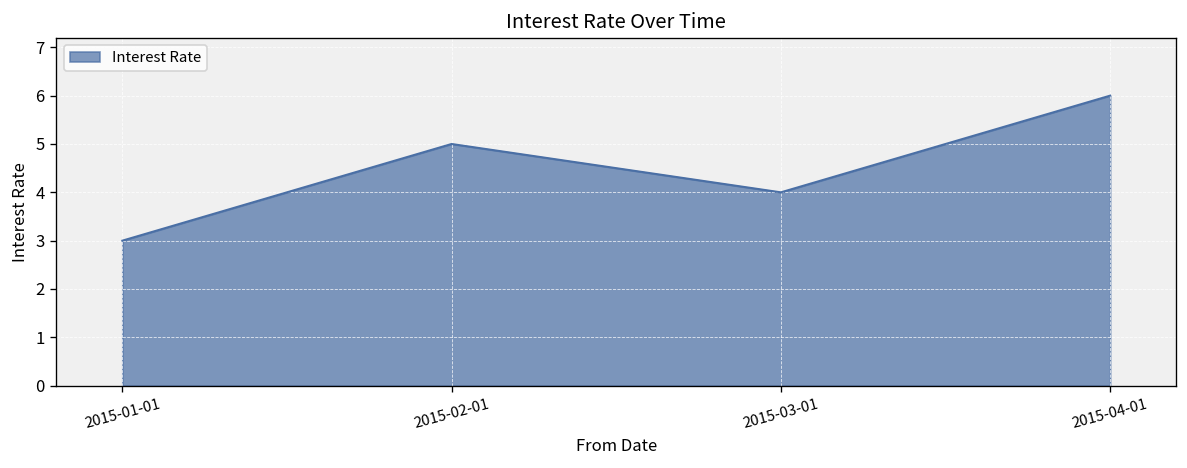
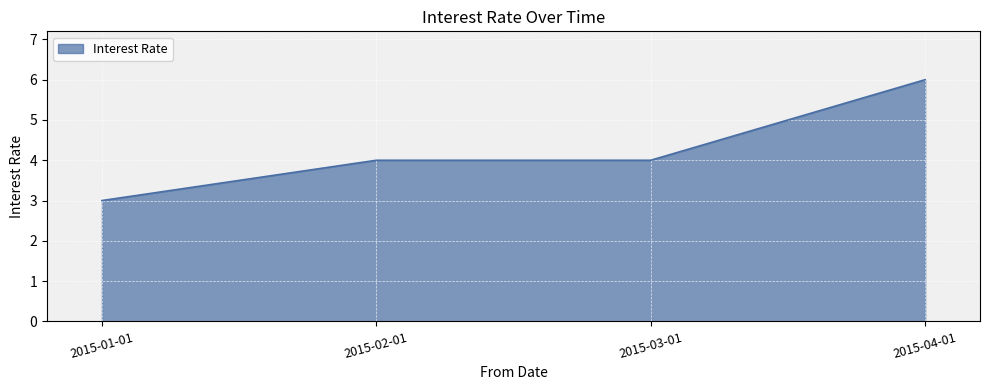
  {
    "2015-01-01": 3,
-   "2015-02-01": 5,
+   "2015-02-01": 4,
    "2015-03-01": 4,
    "2015-04-01": 6
  }
